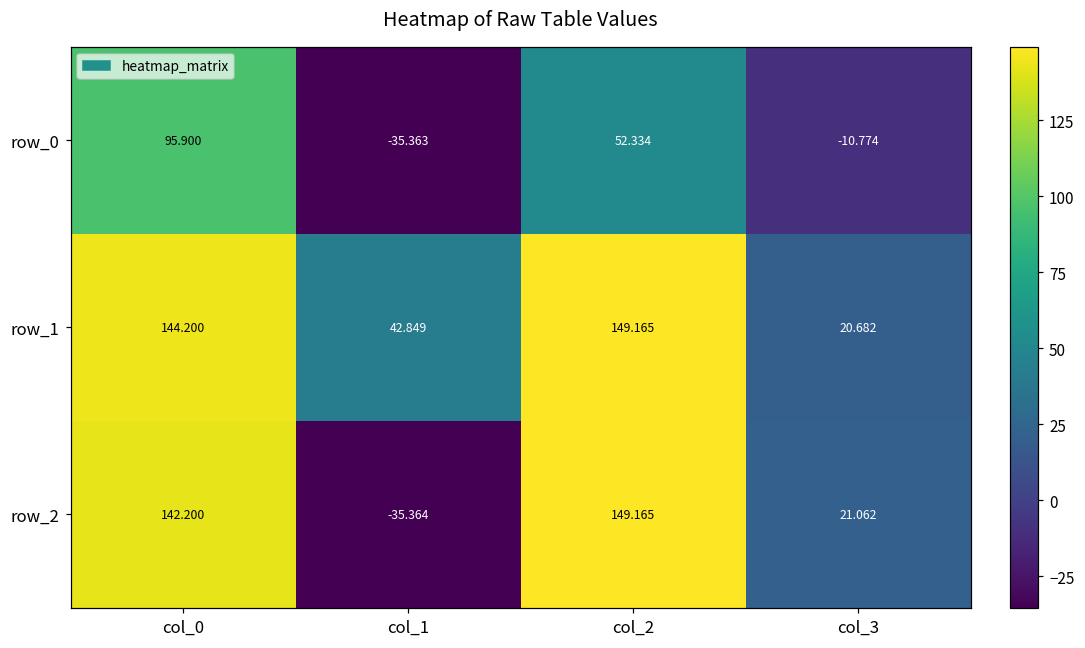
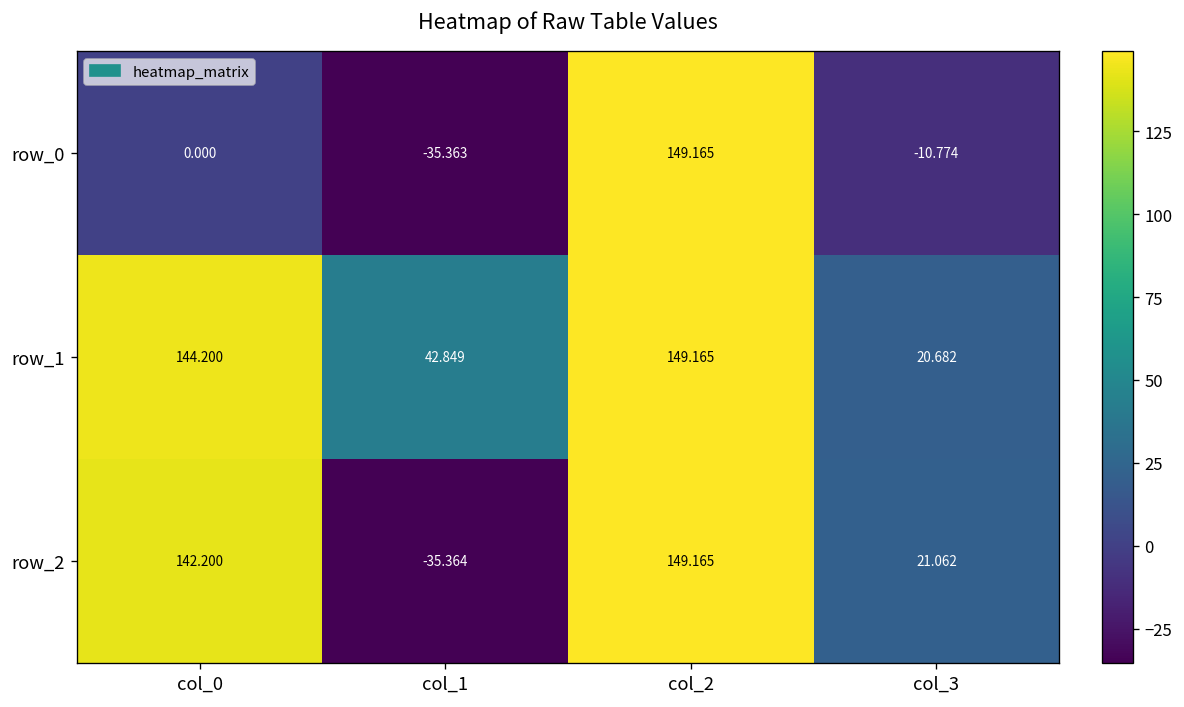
  {
    "row_0": {
-     "col_0": 95.900,
+     "col_0": 0.000,
      "col_1": -35.363,
-     "col_2": 52.334,
+     "col_2": 149.165,
      "col_3": -10.774
    },
    "row_1": {
      "col_0": 144.200,
      "col_1": 42.849,
      "col_2": 149.165,
      "col_3": 20.682
    },
    "row_2": {
      "col_0": 142.200,
      "col_1": -35.364,
      "col_2": 149.165,
      "col_3": 21.062
    }
  }
